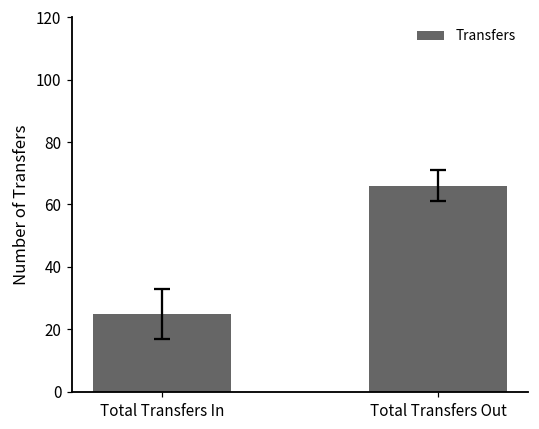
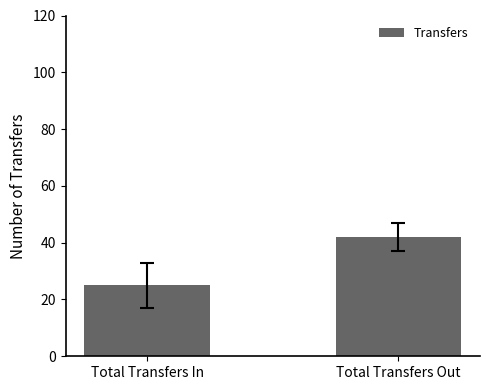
  {
    "Transfers": {
      "Total Transfers In": 25,
-     "Total Transfers Out": 66
+     "Total Transfers Out": 42
    }
  }
